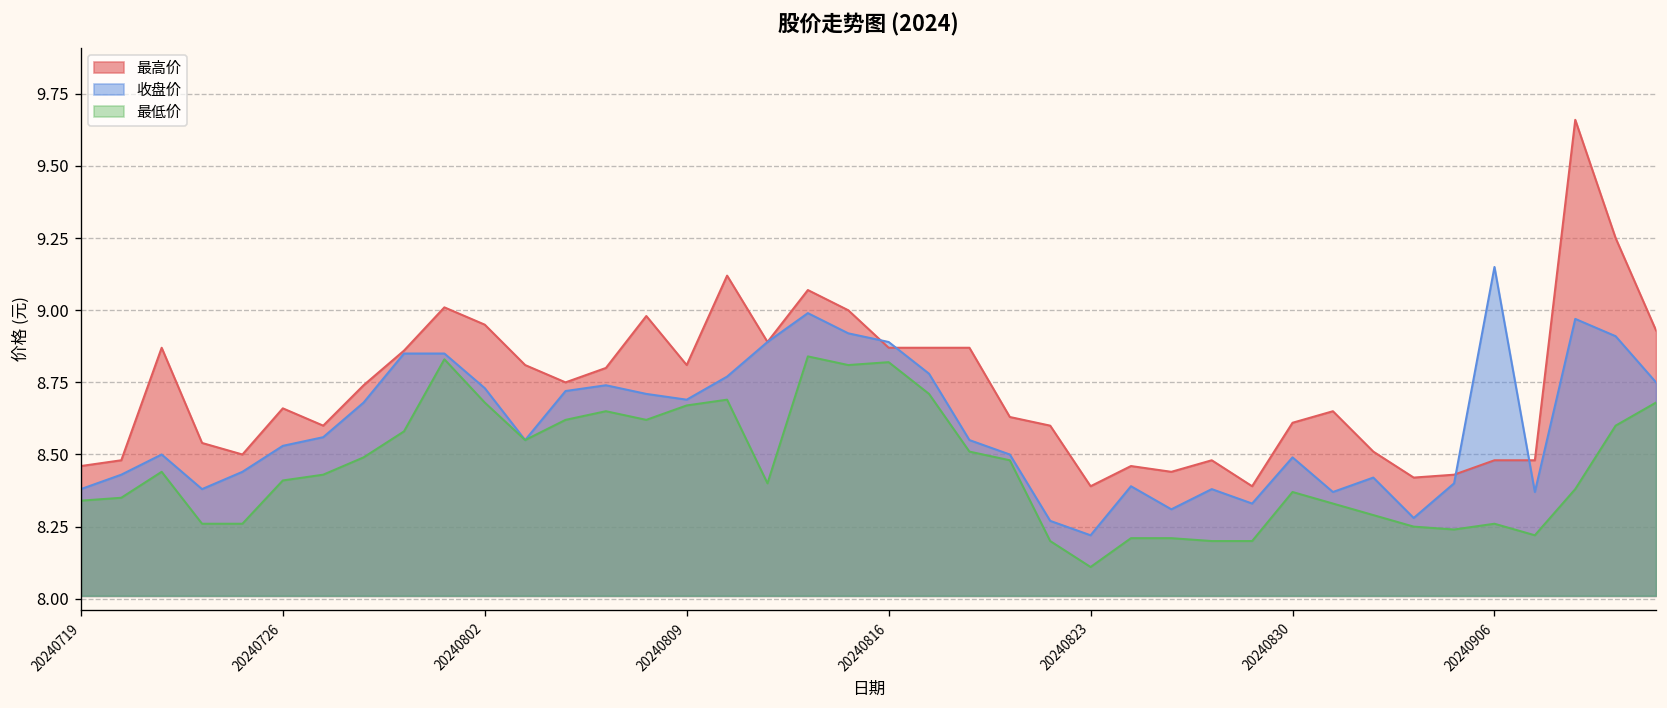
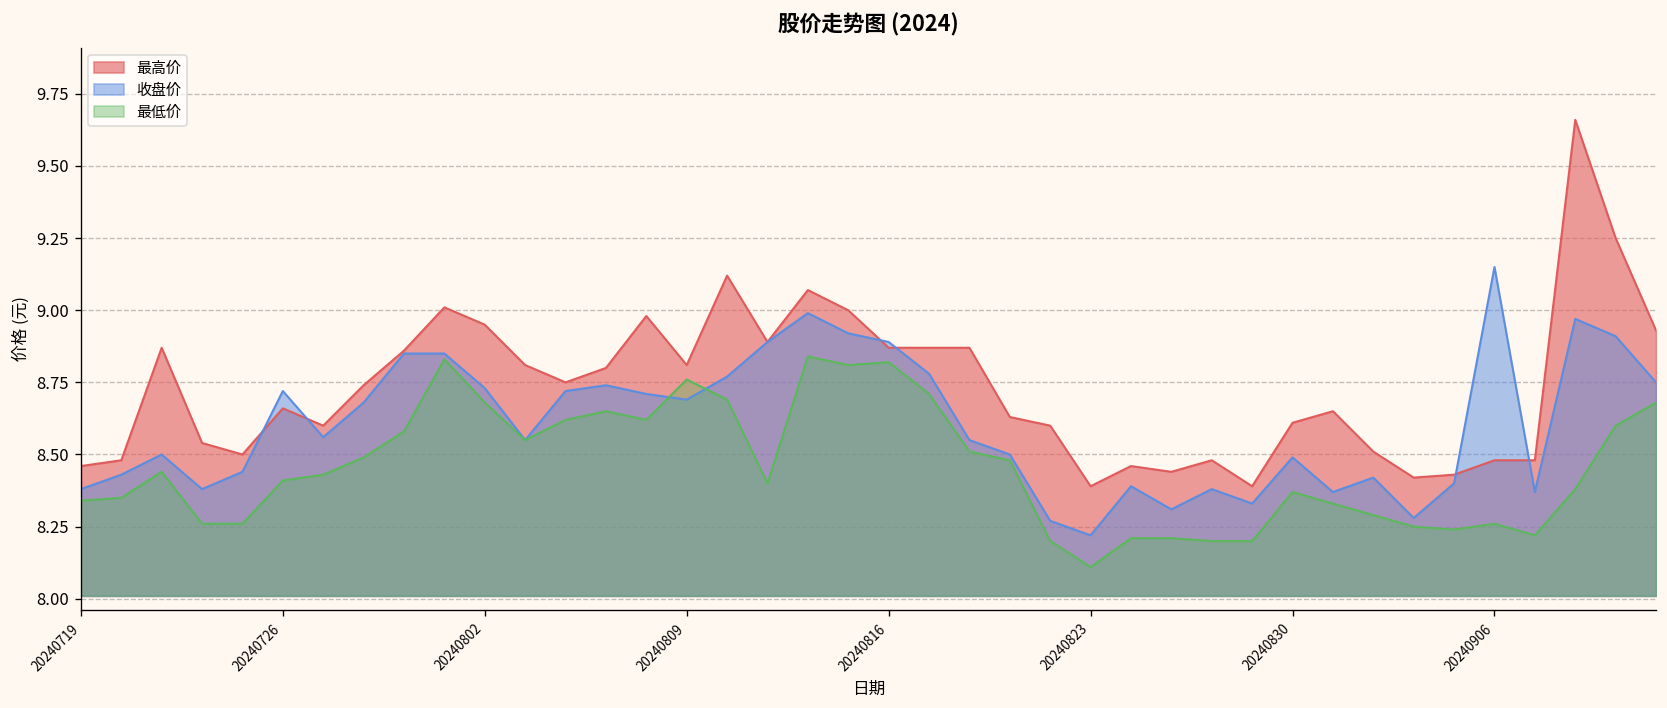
  {
    "最高价": {
      "20240719": 8.46,
      "20240726": 8.66,
      "20240802": 8.95,
      "20240809": 8.81,
      "20240816": 8.87,
      "20240823": 8.39,
      "20240830": 8.61,
      "20240906": 8.48
    },
    "收盘价": {
      "20240719": 8.38,
-     "20240726": 8.53,
+     "20240726": 8.72,
      "20240802": 8.73,
      "20240809": 8.69,
      "20240816": 8.89,
      "20240823": 8.22,
      "20240830": 8.49,
      "20240906": 9.15
    },
    "最低价": {
      "20240719": 8.34,
      "20240726": 8.41,
      "20240802": 8.68,
-     "20240809": 8.67,
+     "20240809": 8.76,
      "20240816": 8.82,
      "20240823": 8.11,
      "20240830": 8.37,
      "20240906": 8.26
    }
  }
